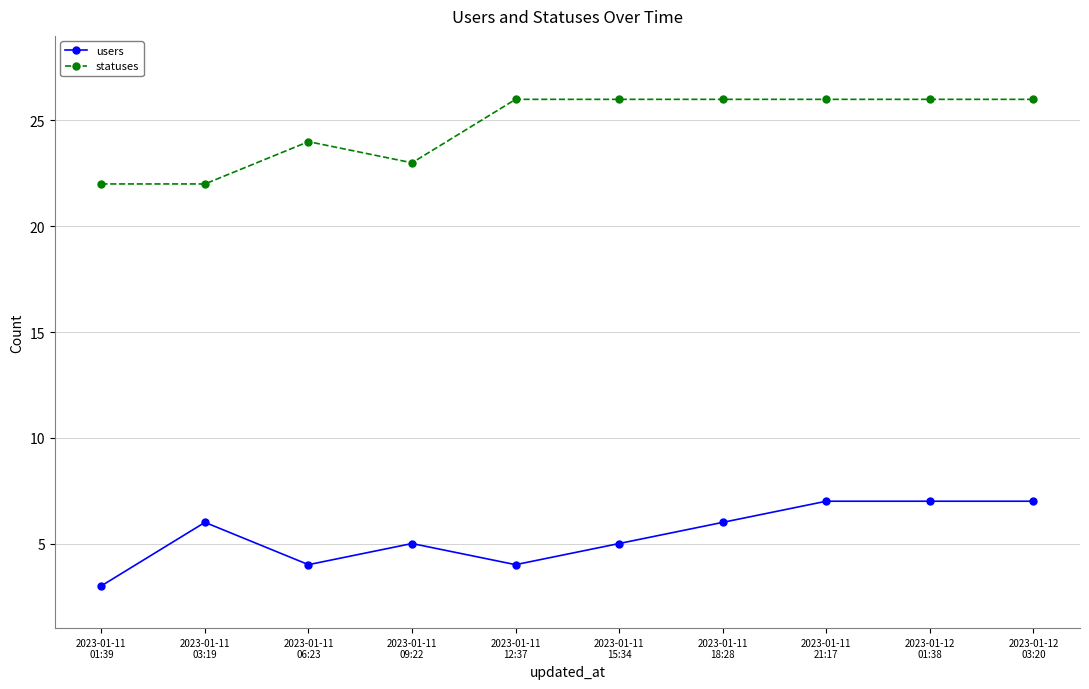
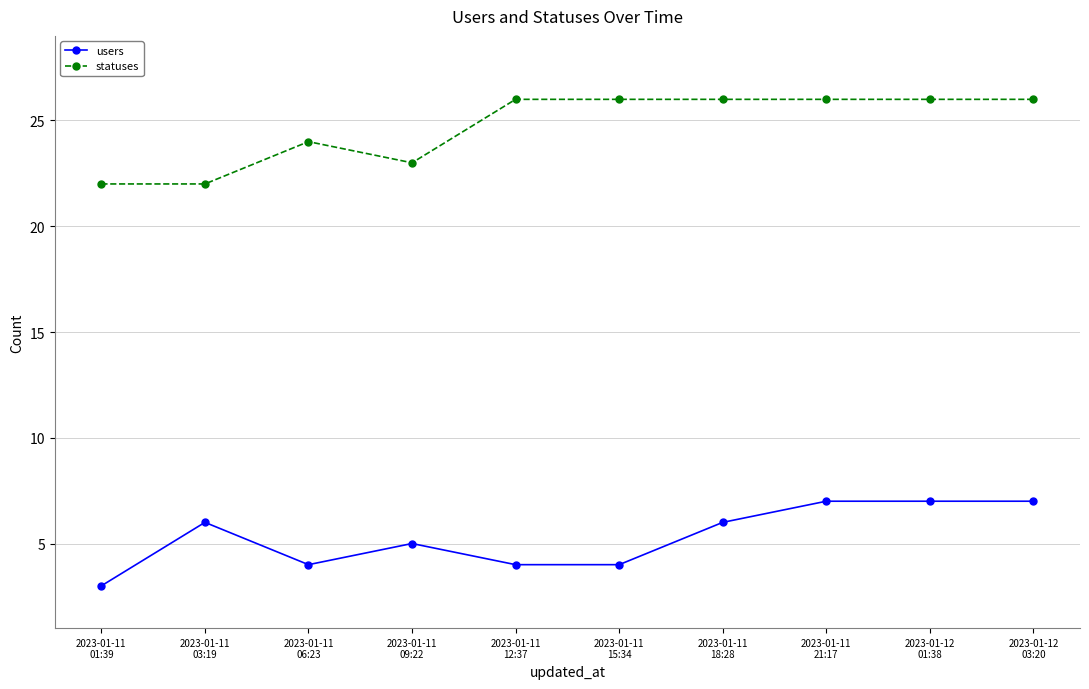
  {
    "users": {
      "2023-01-11 01:39": 3,
      "2023-01-11 03:19": 6,
      "2023-01-11 06:23": 4,
      "2023-01-11 09:22": 5,
      "2023-01-11 12:37": 4,
-     "2023-01-11 15:34": 5,
+     "2023-01-11 15:34": 4,
      "2023-01-11 18:28": 6,
      "2023-01-11 21:17": 7,
      "2023-01-12 01:38": 7,
      "2023-01-12 03:20": 7
    },
    "statuses": {
      "2023-01-11 01:39": 22,
      "2023-01-11 03:19": 22,
      "2023-01-11 06:23": 24,
      "2023-01-11 09:22": 23,
      "2023-01-11 12:37": 26,
      "2023-01-11 15:34": 26,
      "2023-01-11 18:28": 26,
      "2023-01-11 21:17": 26,
      "2023-01-12 01:38": 26,
      "2023-01-12 03:20": 26
    }
  }
